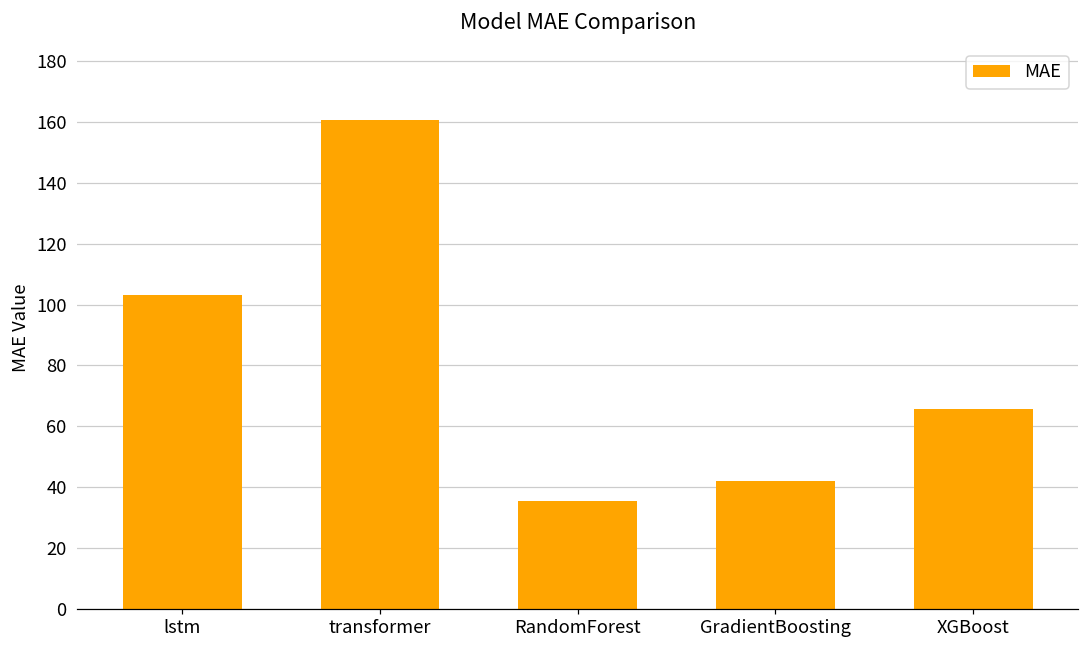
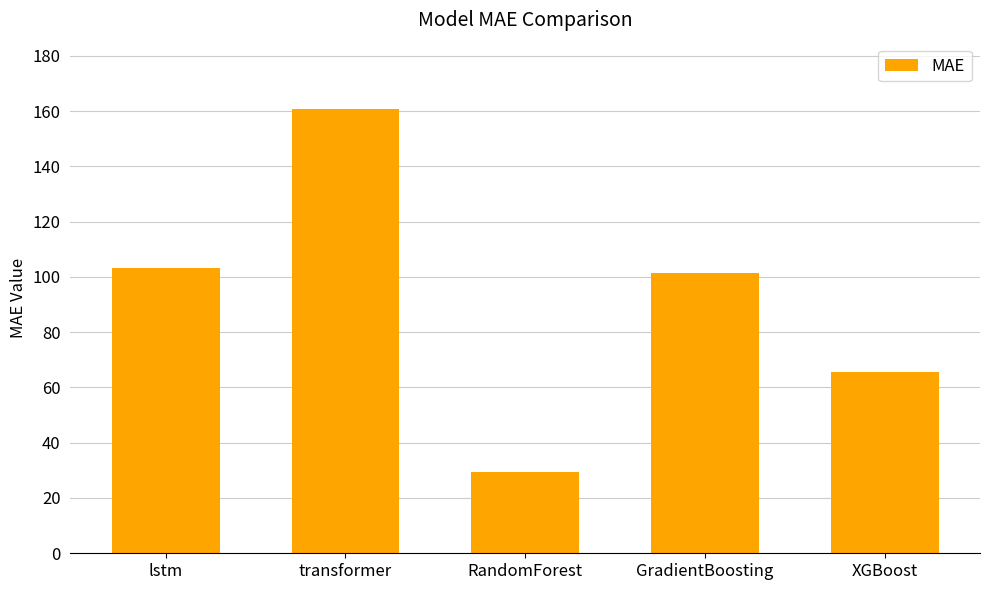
  {
    "lstm": 103,
    "transformer": 161,
-   "RandomForest": 35,
-   "GradientBoosting": 42,
+   "RandomForest": 30,
+   "GradientBoosting": 102,
    "XGBoost": 66
  }
